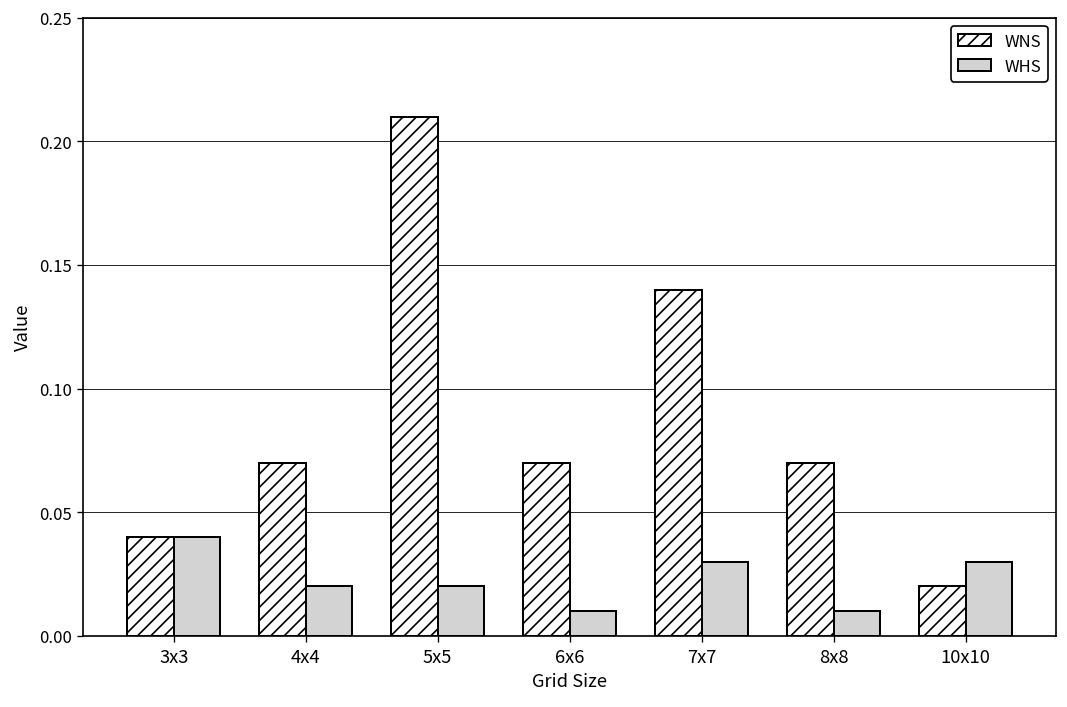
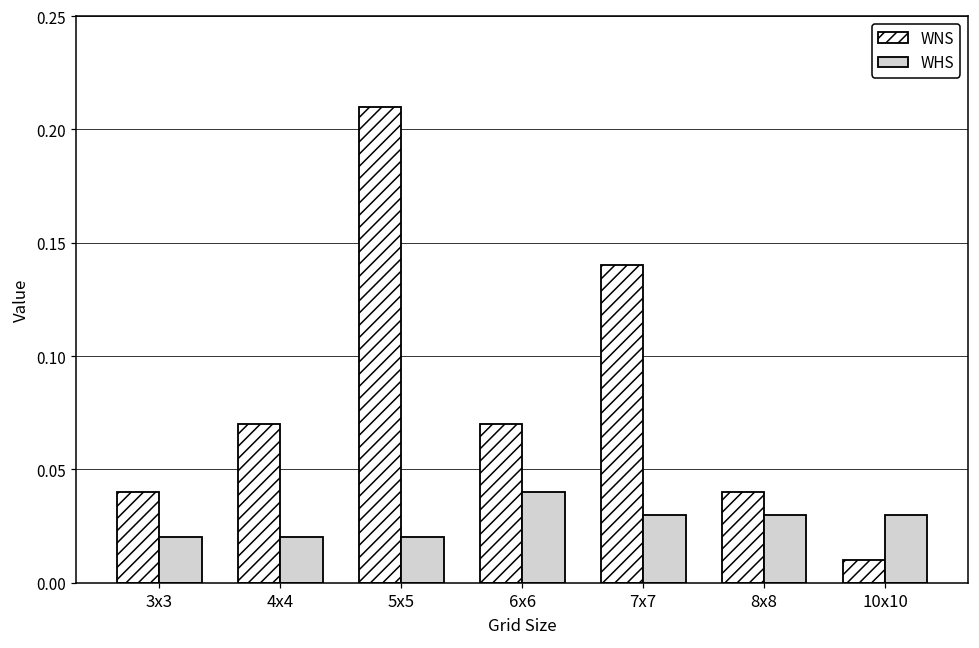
  {
    "WNS": {
      "3x3": 0.04,
      "4x4": 0.07,
      "5x5": 0.21,
      "6x6": 0.07,
      "7x7": 0.14,
-     "8x8": 0.07,
-     "10x10": 0.02
+     "8x8": 0.04,
+     "10x10": 0.01
    },
    "WHS": {
-     "3x3": 0.04,
+     "3x3": 0.02,
      "4x4": 0.02,
      "5x5": 0.02,
-     "6x6": 0.01,
+     "6x6": 0.04,
      "7x7": 0.03,
-     "8x8": 0.01,
+     "8x8": 0.03,
      "10x10": 0.03
    }
  }
